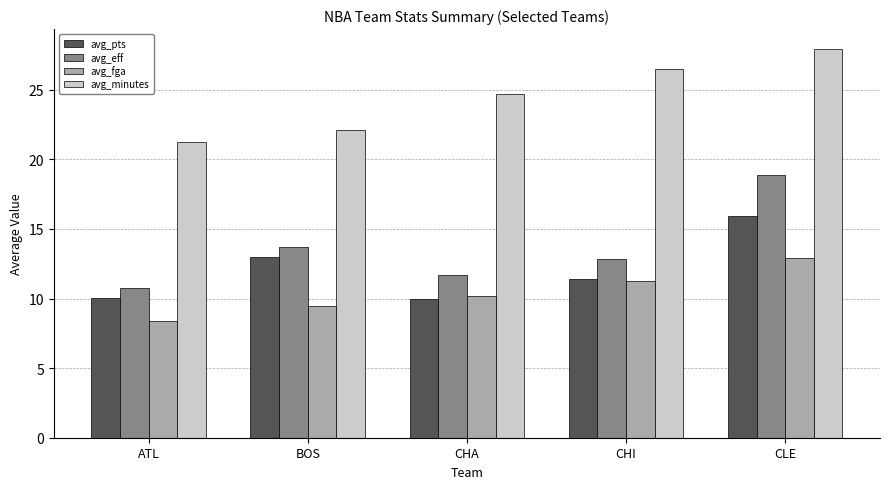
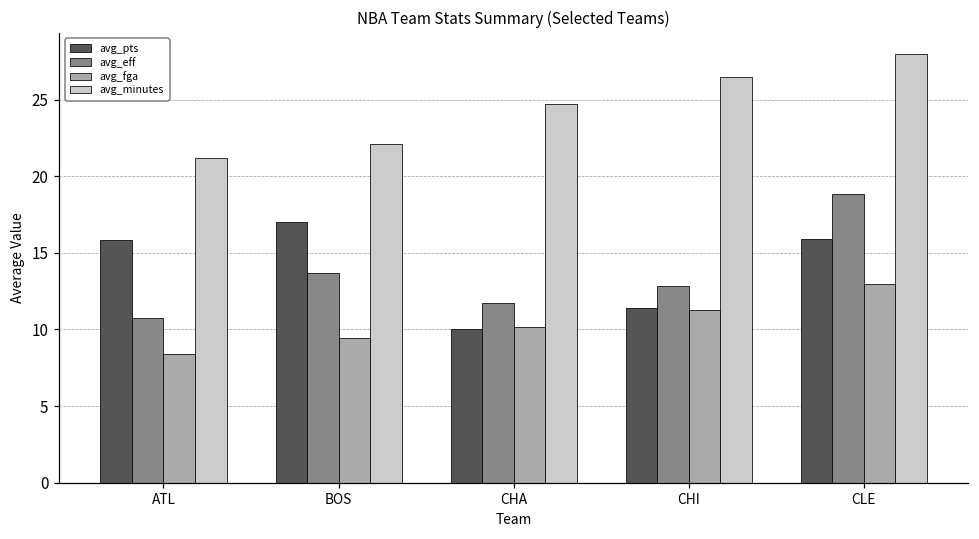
  {
    "avg_pts": {
-     "ATL": 10.1,
-     "BOS": 13.0,
+     "ATL": 15.9,
+     "BOS": 17.0,
      "CHA": 10.0,
      "CHI": 11.4,
      "CLE": 15.9
    }
  }
